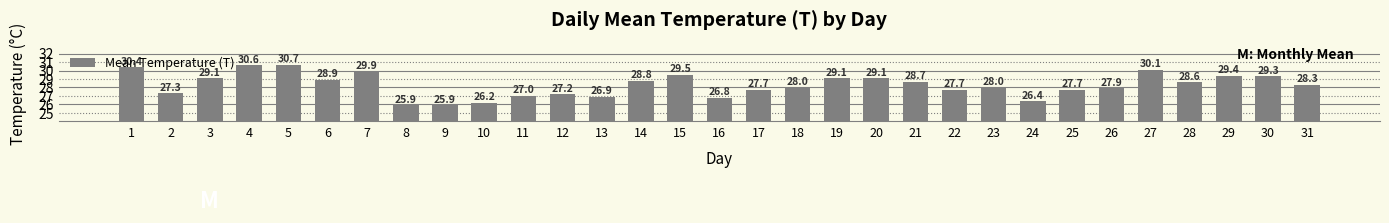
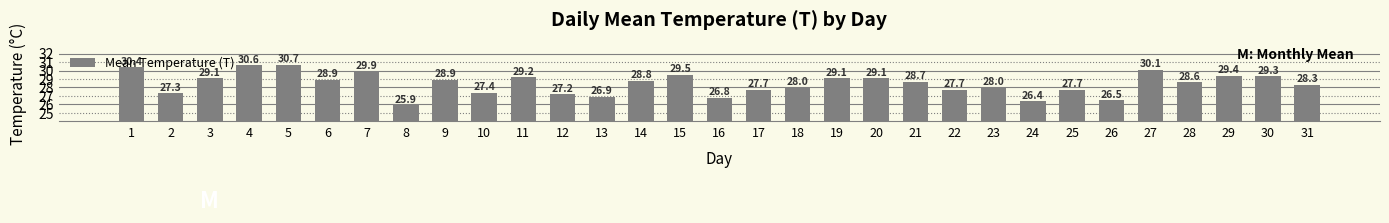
  {
    "1": 30.4,
    "2": 27.3,
    "3": 29.1,
    "4": 30.6,
    "5": 30.7,
    "6": 28.9,
    "7": 29.9,
    "8": 25.9,
-   "9": 25.9,
-   "10": 26.2,
-   "11": 27.0,
+   "9": 28.9,
+   "10": 27.4,
+   "11": 29.2,
    "12": 27.2,
    "13": 26.9,
    "14": 28.8,
    "15": 29.5,
    "16": 26.8,
    "17": 27.7,
    "18": 28.0,
    "19": 29.1,
    "20": 29.1,
    "21": 28.7,
    "22": 27.7,
    "23": 28.0,
    "24": 26.4,
    "25": 27.7,
-   "26": 27.9,
+   "26": 26.5,
    "27": 30.1,
    "28": 28.6,
    "29": 29.4,
    "30": 29.3,
    "31": 28.3
  }
